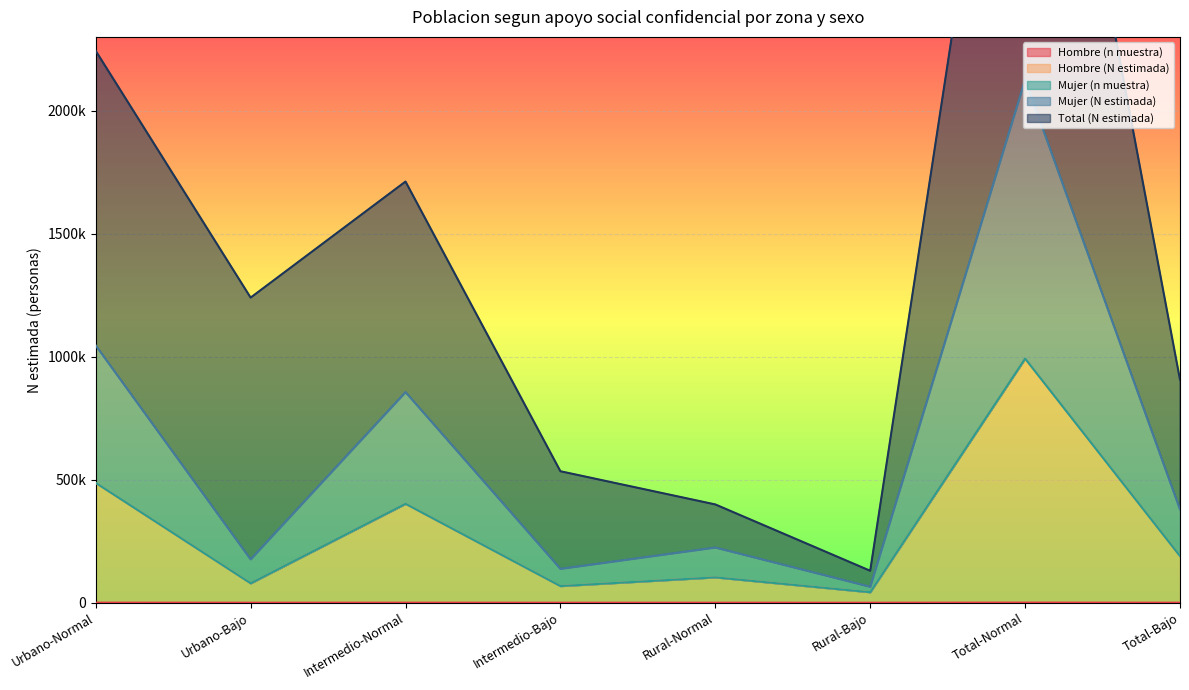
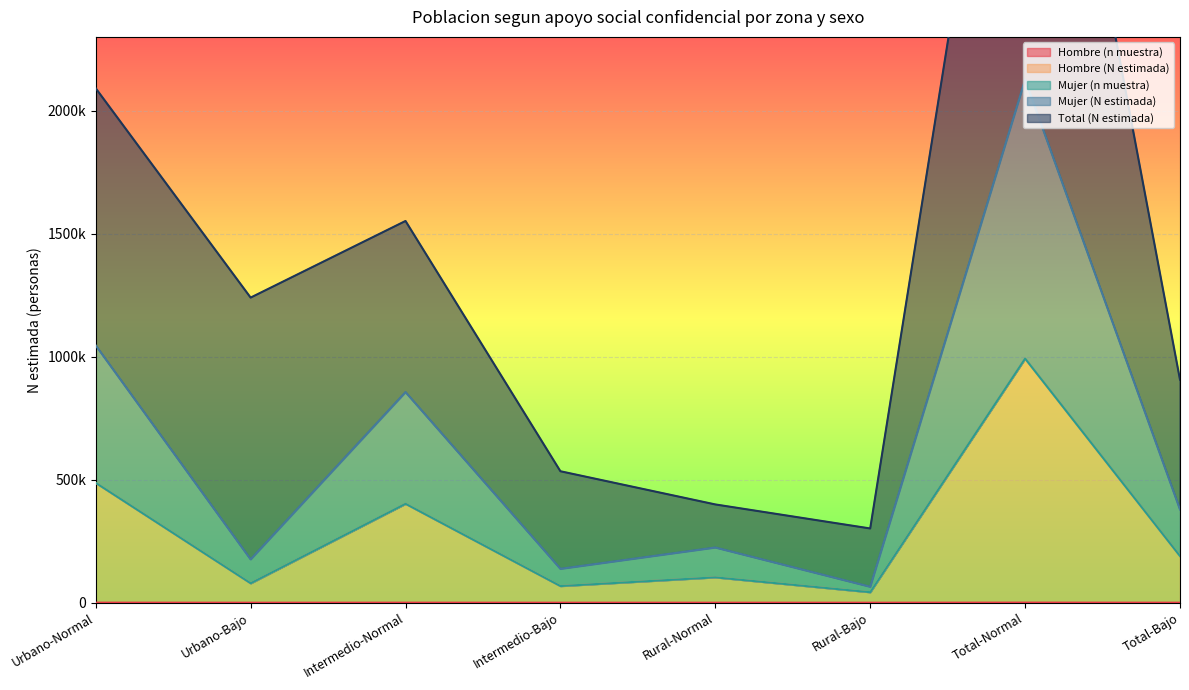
  {
    "Hombre (n muestra)": {
      "Urbano-Normal": 0,
      "Urbano-Bajo": 0,
      "Intermedio-Normal": 0,
      "Intermedio-Bajo": 0,
      "Rural-Normal": 0,
      "Rural-Bajo": 0,
      "Total-Normal": 0,
      "Total-Bajo": 0
    },
    "Total (N estimada)": {
-     "Urbano-Normal": 1200000,
+     "Urbano-Normal": 1050000,
      "Urbano-Bajo": 1060000,
-     "Intermedio-Normal": 860000,
+     "Intermedio-Normal": 700000,
      "Intermedio-Bajo": 400000,
      "Rural-Normal": 170000,
-     "Rural-Bajo": 60000,
+     "Rural-Bajo": 240000,
      "Total-Bajo": 530000
    }
  }
